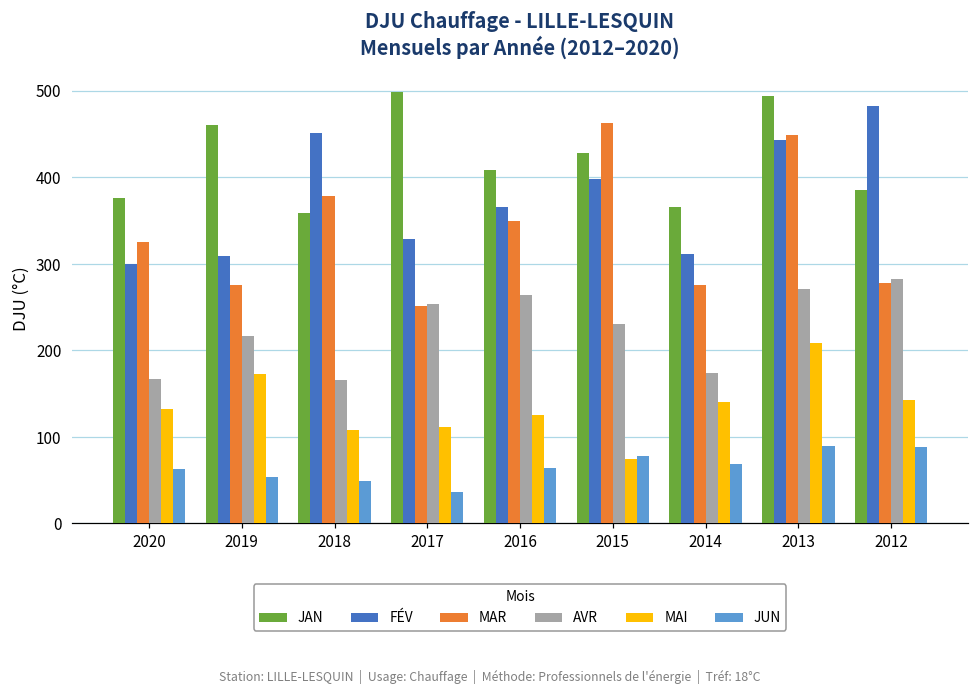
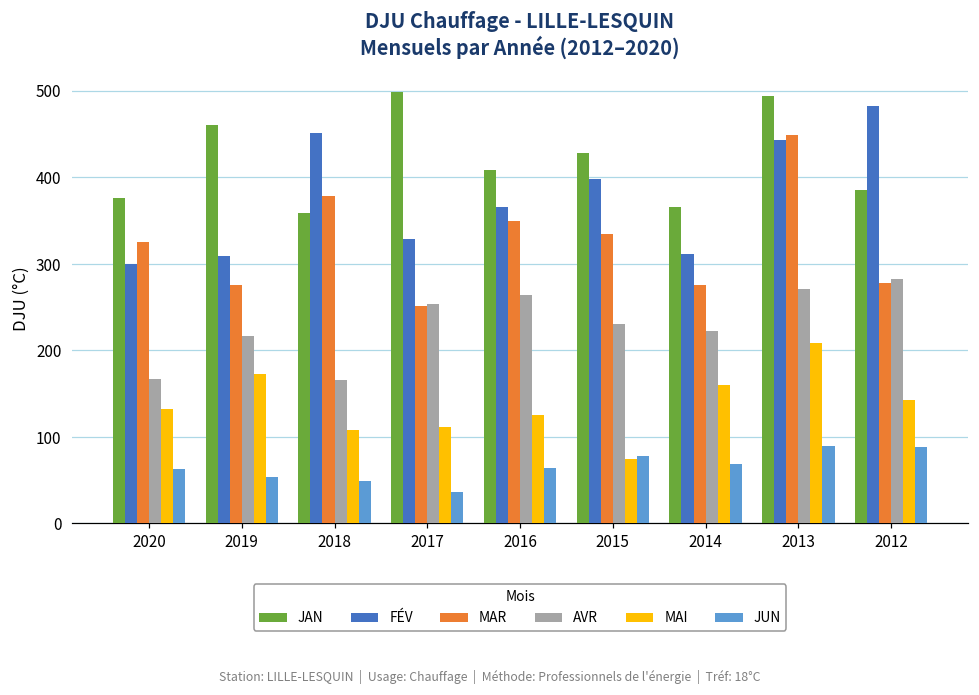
  {
    "JAN": {
      "2020": 380,
      "2019": 460,
      "2018": 360,
      "2017": 500,
      "2016": 410,
      "2015": 430,
      "2014": 370,
      "2013": 490,
      "2012": 380
    },
    "MAR": {
      "2020": 330,
      "2019": 280,
      "2018": 380,
      "2017": 250,
      "2016": 350,
-     "2015": 460,
+     "2015": 330,
      "2014": 280,
      "2013": 450,
      "2012": 280
    },
    "AVR": {
      "2020": 170,
      "2019": 220,
      "2018": 170,
      "2017": 250,
      "2016": 260,
      "2015": 230,
-     "2014": 170,
+     "2014": 220,
      "2013": 270,
      "2012": 280
    },
    "MAI": {
      "2020": 130,
      "2019": 170,
      "2018": 110,
      "2017": 110,
      "2016": 120,
      "2015": 80,
-     "2014": 140,
+     "2014": 160,
      "2013": 210,
      "2012": 140
    }
  }
